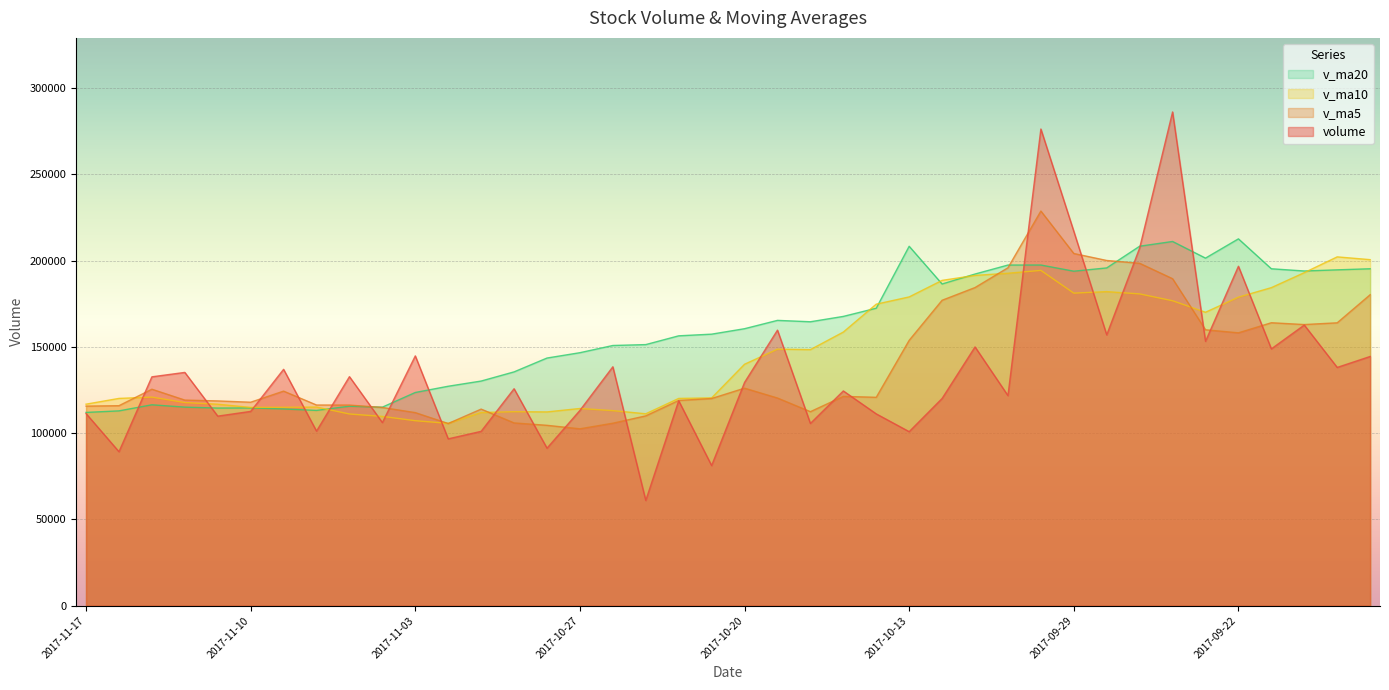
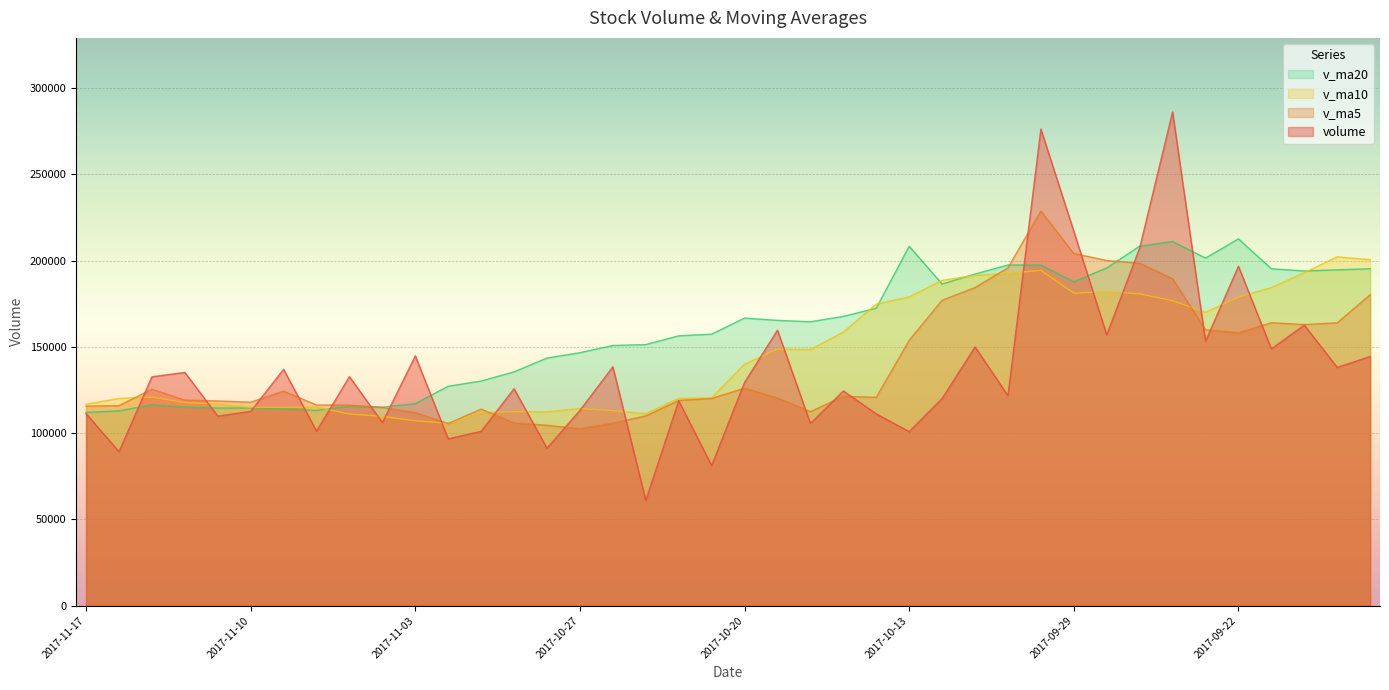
  {
    "v_ma20": {
-     "2017-11-03": 124000,
+     "2017-11-03": 117000,
      "2017-10-27": 147000,
-     "2017-10-20": 161000,
+     "2017-10-20": 167000,
      "2017-10-13": 208000,
-     "2017-09-29": 194000,
+     "2017-09-29": 188000,
      "2017-09-22": 213000
    }
  }
